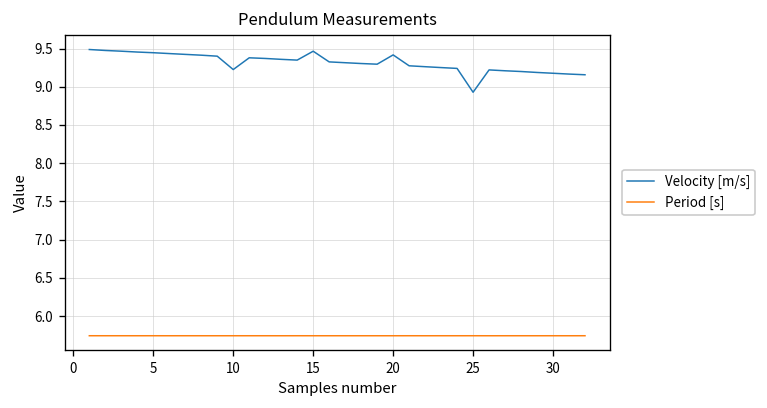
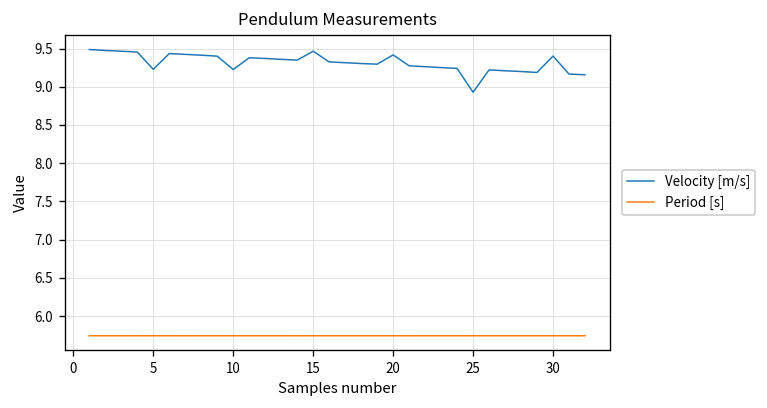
  {
    "Velocity [m/s]": {
-     "5": 9.4,
+     "5": 9.2,
      "10": 9.2,
      "15": 9.5,
      "20": 9.4,
      "25": 8.9,
-     "30": 9.2
+     "30": 9.4
    },
    "Period [s]": {
      "5": 5.7,
      "10": 5.7,
      "15": 5.7,
      "20": 5.7,
      "25": 5.7,
      "30": 5.7
    }
  }
